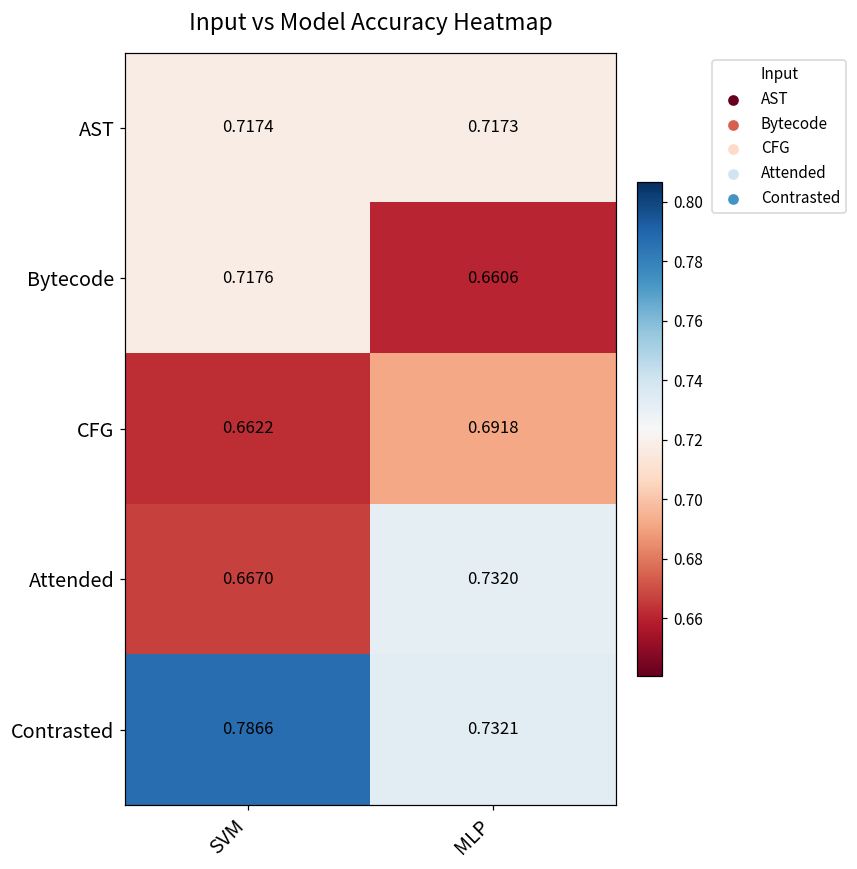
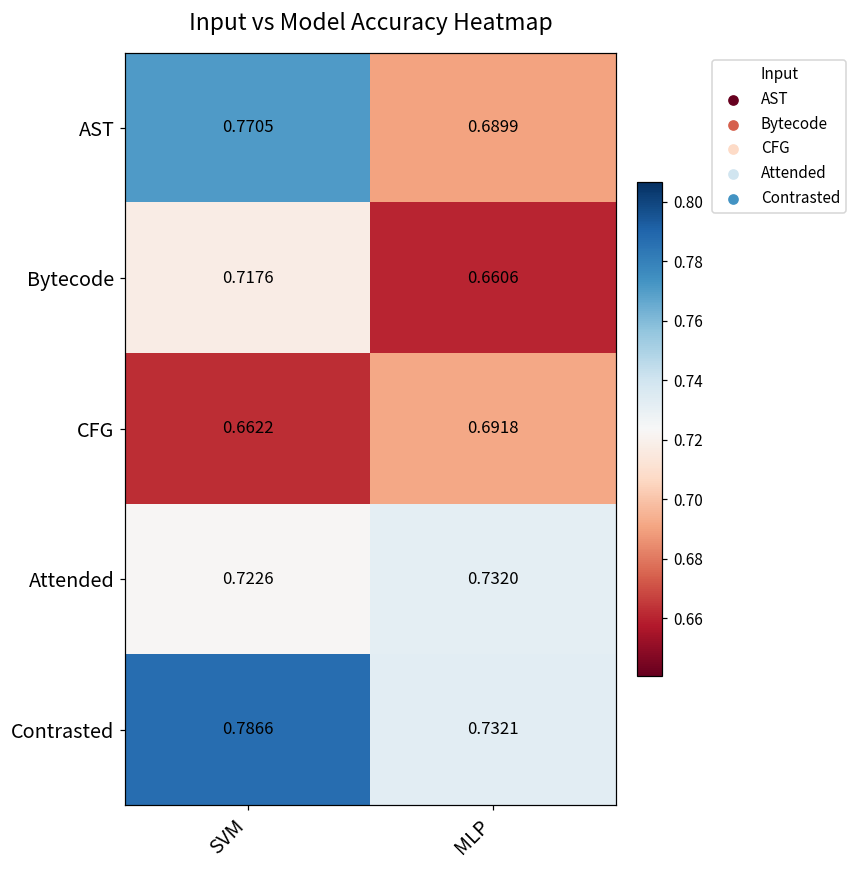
  {
    "AST": {
-     "SVM": 0.7174,
-     "MLP": 0.7173
+     "SVM": 0.7705,
+     "MLP": 0.6899
    },
    "Bytecode": {
      "SVM": 0.7176,
      "MLP": 0.6606
    },
    "CFG": {
      "SVM": 0.6622,
      "MLP": 0.6918
    },
    "Attended": {
-     "SVM": 0.6670,
+     "SVM": 0.7226,
      "MLP": 0.7320
    },
    "Contrasted": {
      "SVM": 0.7866,
      "MLP": 0.7321
    }
  }
